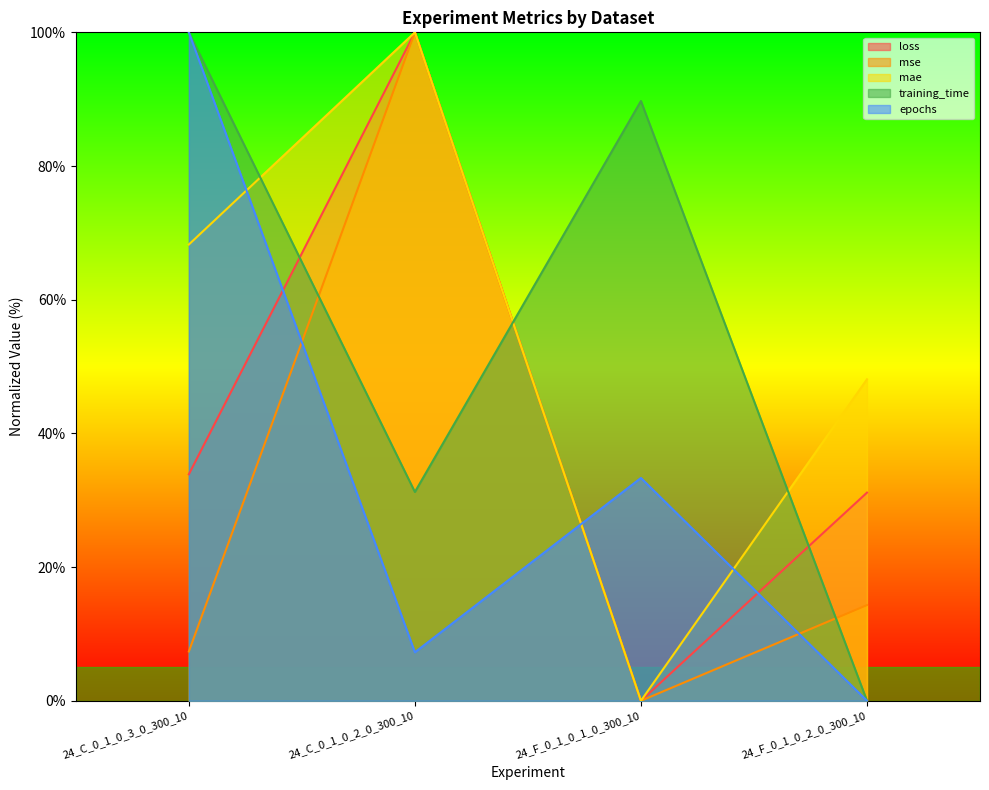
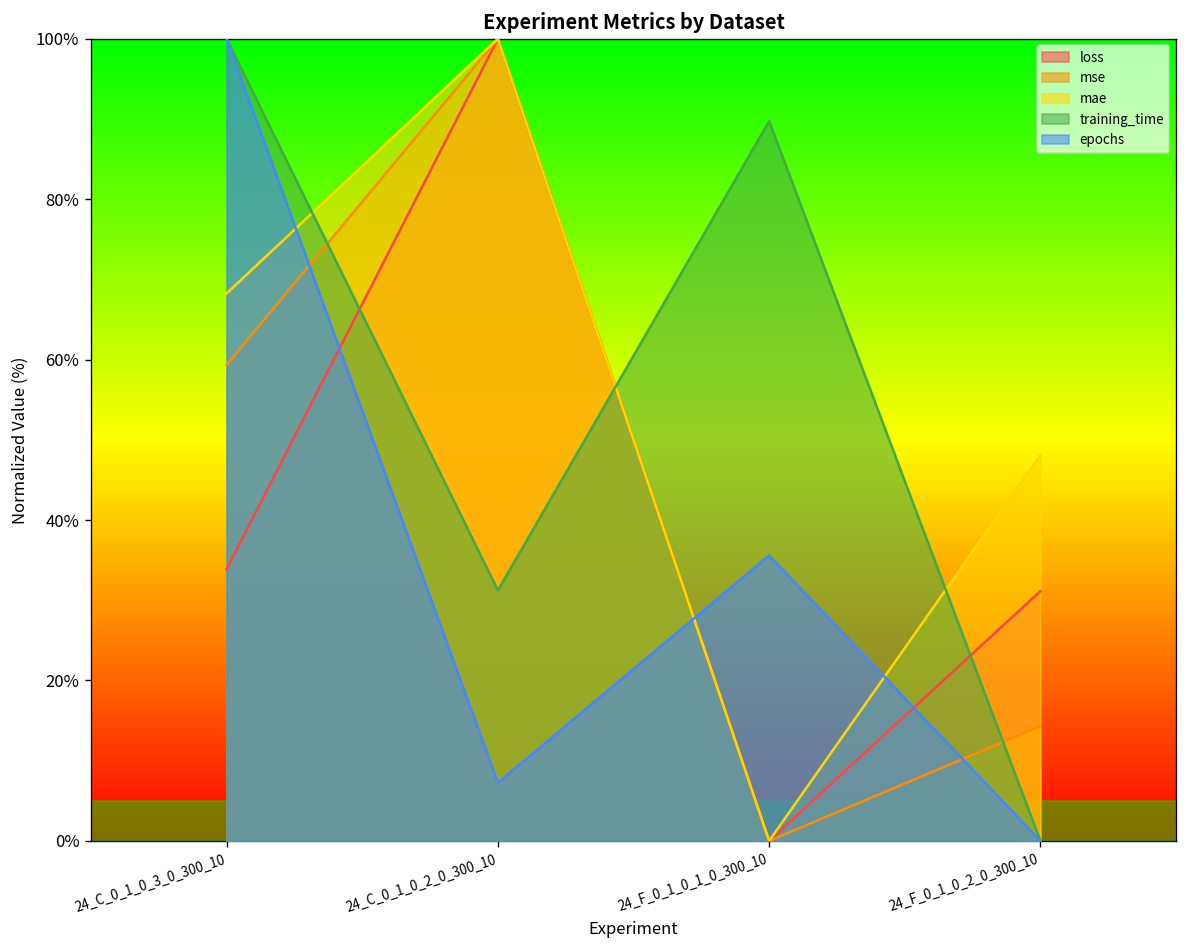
  {
    "loss": {
      "24_C_0_1_0_3_0_300_10": "34%",
      "24_F_0_1_0_2_0_300_10": "31%"
    },
    "mse": {
-     "24_C_0_1_0_3_0_300_10": "7%",
+     "24_C_0_1_0_3_0_300_10": "59%",
      "24_F_0_1_0_2_0_300_10": "14%"
    },
    "mae": {
      "24_C_0_1_0_3_0_300_10": "68%",
      "24_F_0_1_0_2_0_300_10": "48%"
    },
    "training_time": {
      "24_C_0_1_0_2_0_300_10": "31%",
      "24_F_0_1_0_1_0_300_10": "90%"
    },
    "epochs": {
      "24_C_0_1_0_2_0_300_10": "7%",
-     "24_F_0_1_0_1_0_300_10": "33%"
+     "24_F_0_1_0_1_0_300_10": "36%"
    }
  }
